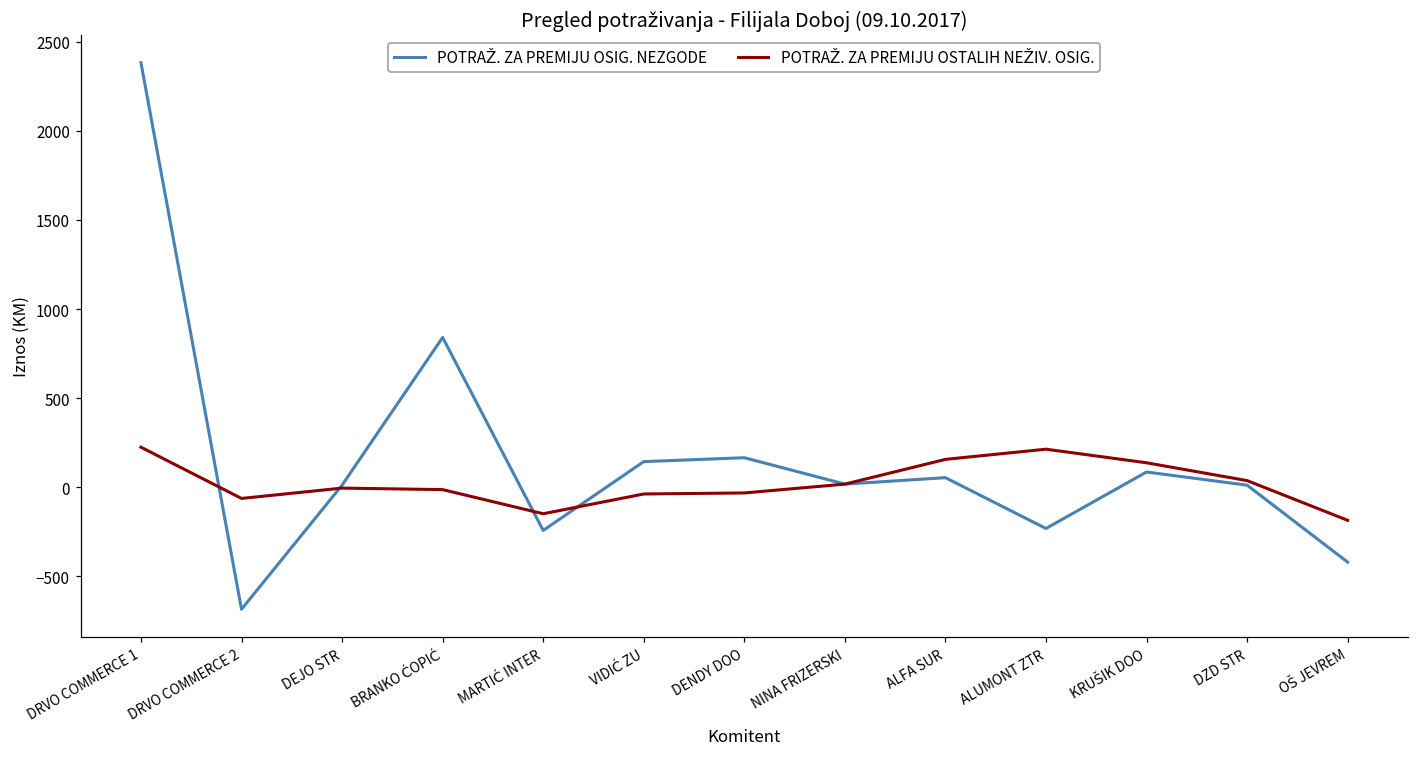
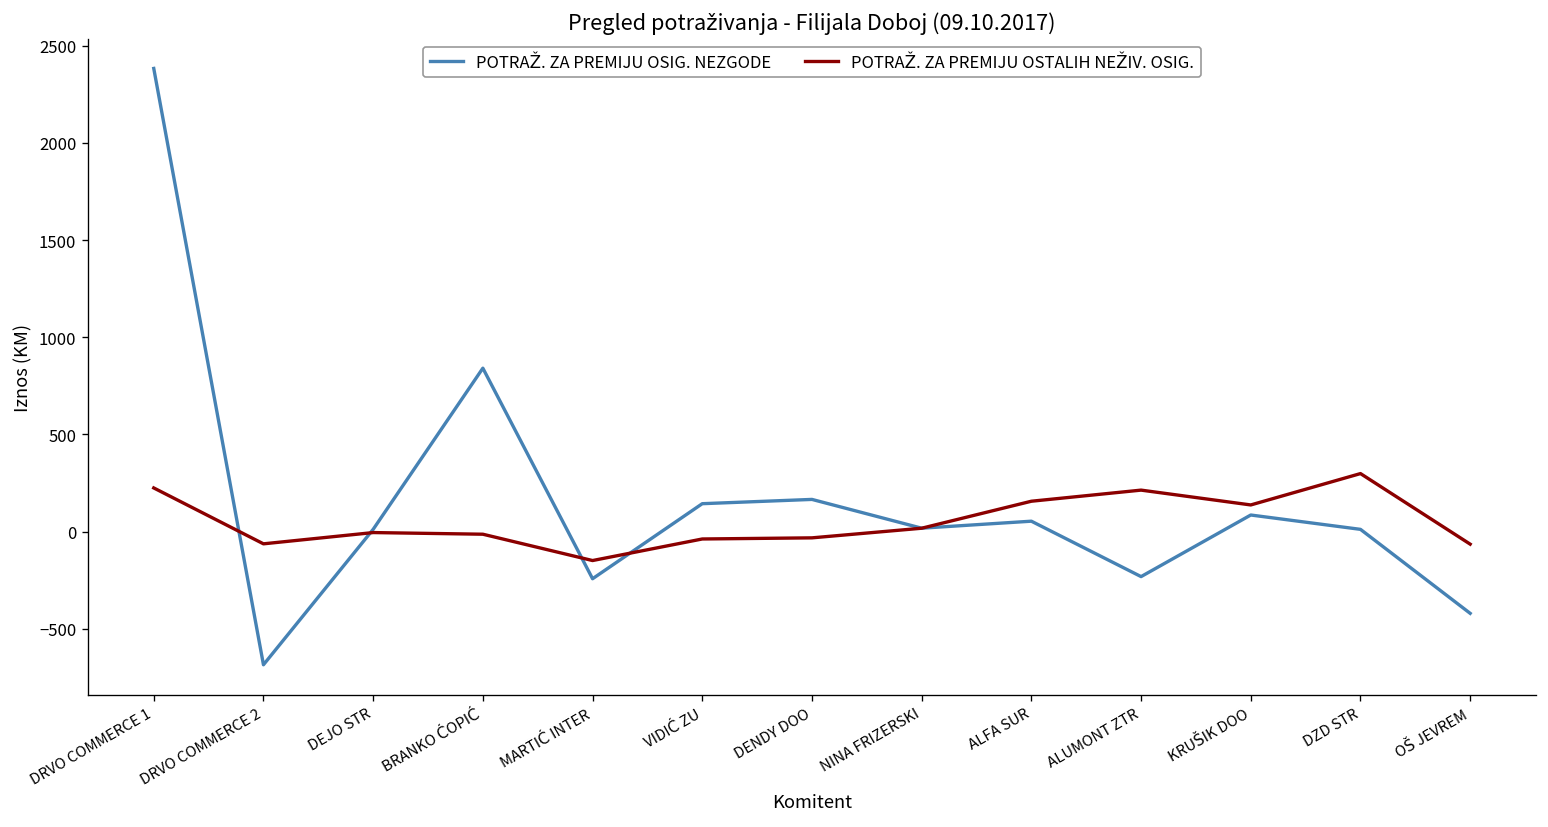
  {
    "POTRAŽ. ZA PREMIJU OSIG. NEZGODE": {
      "DRVO COMMERCE 1": 2380,
      "DRVO COMMERCE 2": -680,
      "DEJO STR": 10,
      "BRANKO ĆOPIĆ": 840,
      "MARTIĆ INTER": -240,
      "VIDIĆ ZU": 140,
      "DENDY DOO": 170,
      "ALFA SUR": 50,
      "ALUMONT ZTR": -230,
      "KRUŠIK DOO": 90,
      "DZD STR": 10,
      "OŠ JEVREM": -420
    },
    "POTRAŽ. ZA PREMIJU OSTALIH NEŽIV. OSIG.": {
      "DRVO COMMERCE 1": 230,
      "DRVO COMMERCE 2": -60,
      "DEJO STR": 0,
      "BRANKO ĆOPIĆ": -10,
      "MARTIĆ INTER": -150,
      "VIDIĆ ZU": -40,
      "DENDY DOO": -30,
      "ALFA SUR": 160,
      "ALUMONT ZTR": 210,
      "KRUŠIK DOO": 140,
-     "DZD STR": 40,
-     "OŠ JEVREM": -190
+     "DZD STR": 300,
+     "OŠ JEVREM": -60
    }
  }
